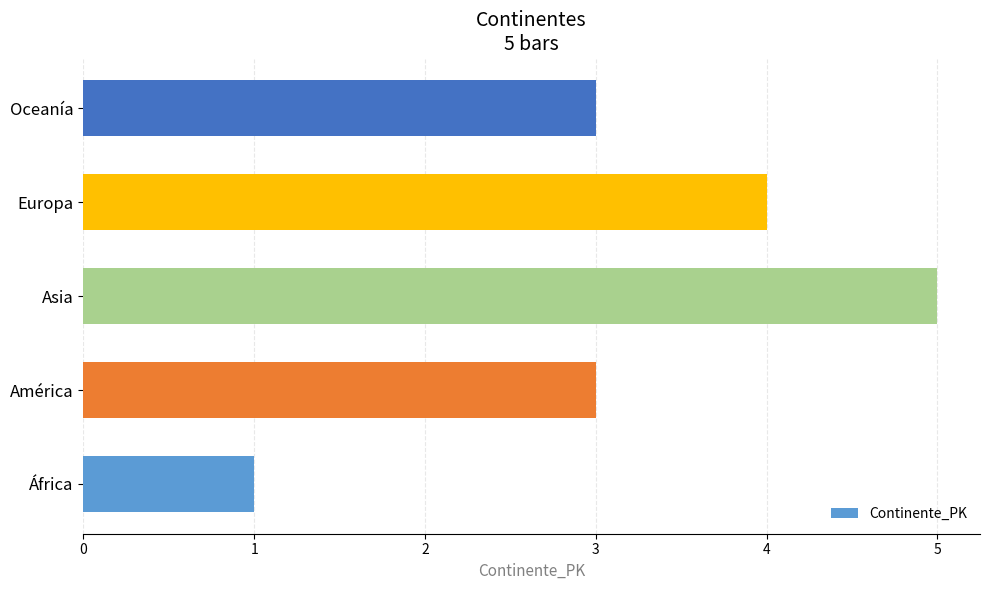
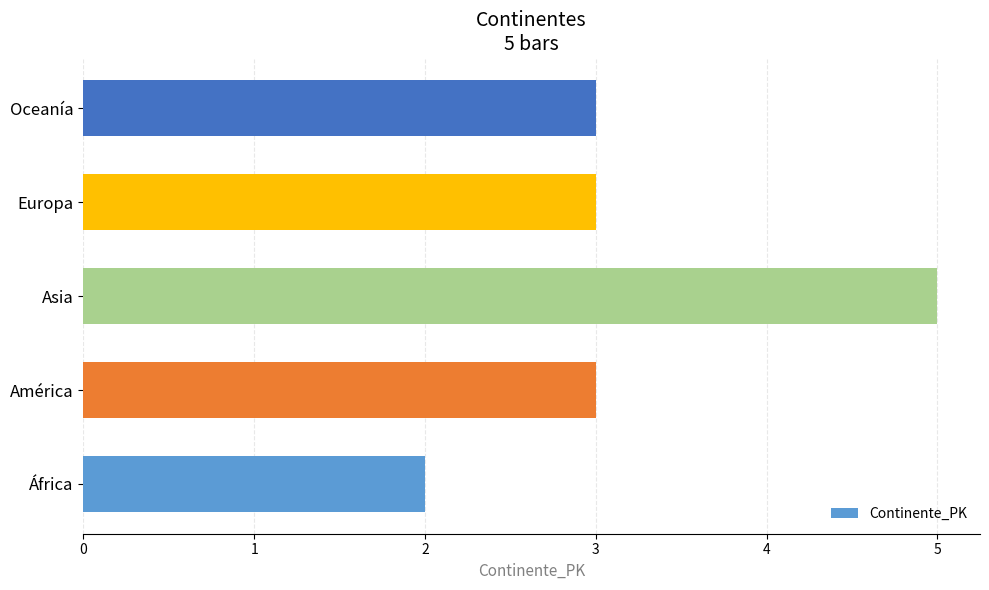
  {
    "Oceanía": 3,
-   "Europa": 4,
+   "Europa": 3,
    "Asia": 5,
    "América": 3,
-   "África": 1
+   "África": 2
  }
